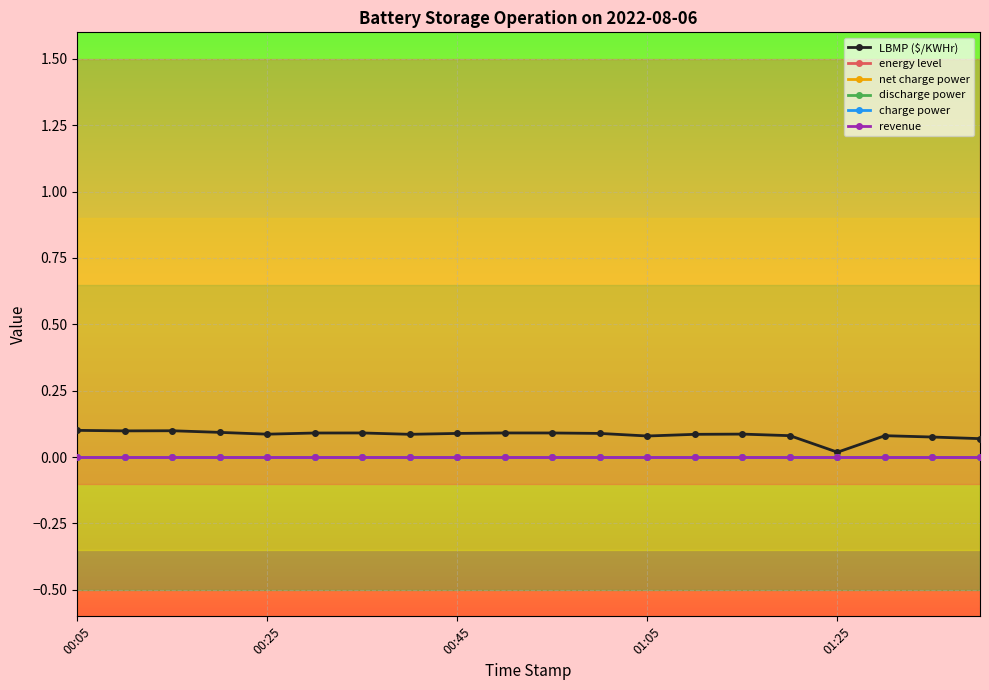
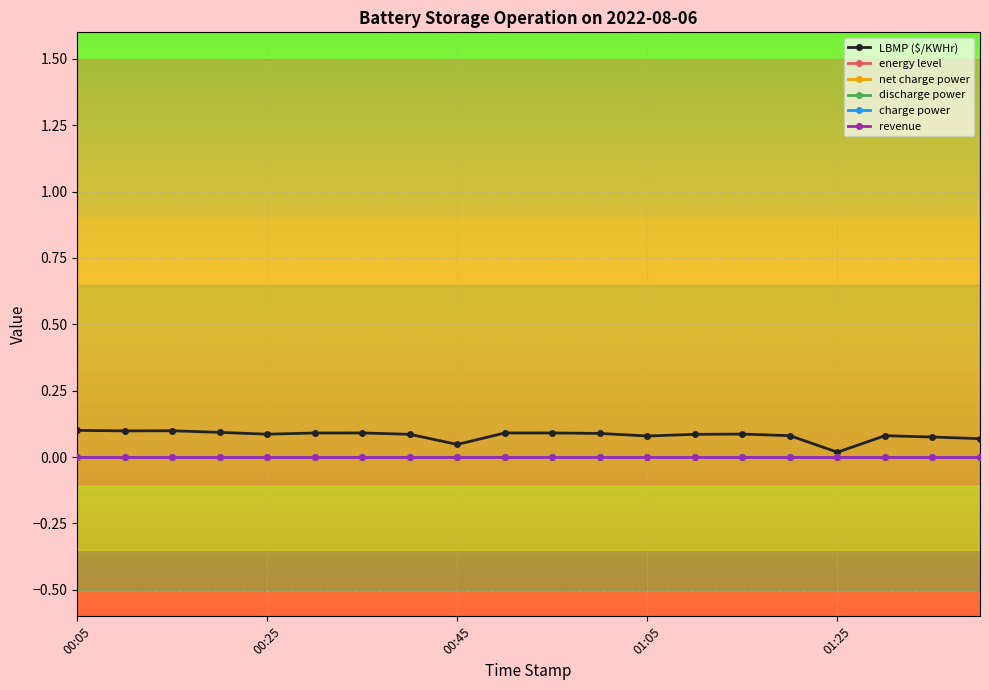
  {
    "LBMP ($/KWHr)": {
      "00:05": 0.10,
      "00:25": 0.09,
-     "00:45": 0.09,
+     "00:45": 0.05,
      "01:05": 0.08,
      "01:25": 0.02
    },
    "revenue": {
      "00:05": 0.00,
      "00:25": 0.00,
      "00:45": 0.00,
      "01:05": 0.00,
      "01:25": 0.00
    }
  }
